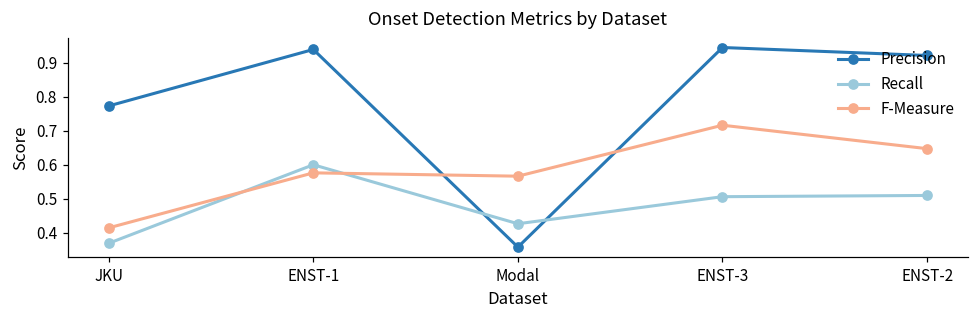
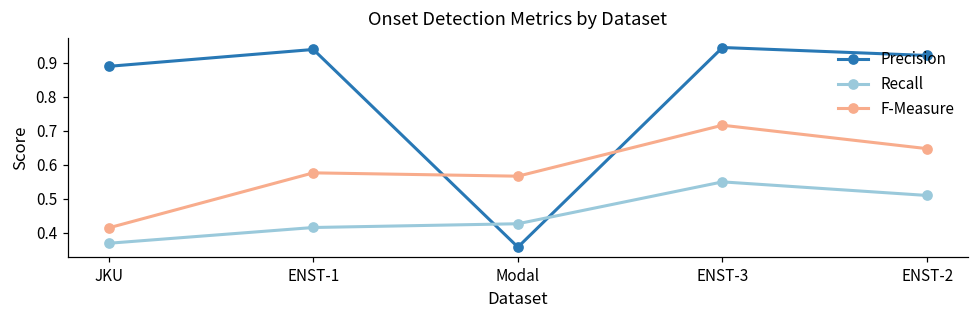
  {
    "Precision": {
-     "JKU": 0.77,
+     "JKU": 0.89,
      "ENST-1": 0.94,
      "Modal": 0.36,
      "ENST-3": 0.95,
      "ENST-2": 0.92
    },
    "Recall": {
      "JKU": 0.37,
-     "ENST-1": 0.60,
+     "ENST-1": 0.42,
      "Modal": 0.43,
-     "ENST-3": 0.51,
+     "ENST-3": 0.55,
      "ENST-2": 0.51
    },
    "F-Measure": {
      "JKU": 0.42,
      "ENST-1": 0.58,
      "Modal": 0.57,
      "ENST-3": 0.72,
      "ENST-2": 0.65
    }
  }
